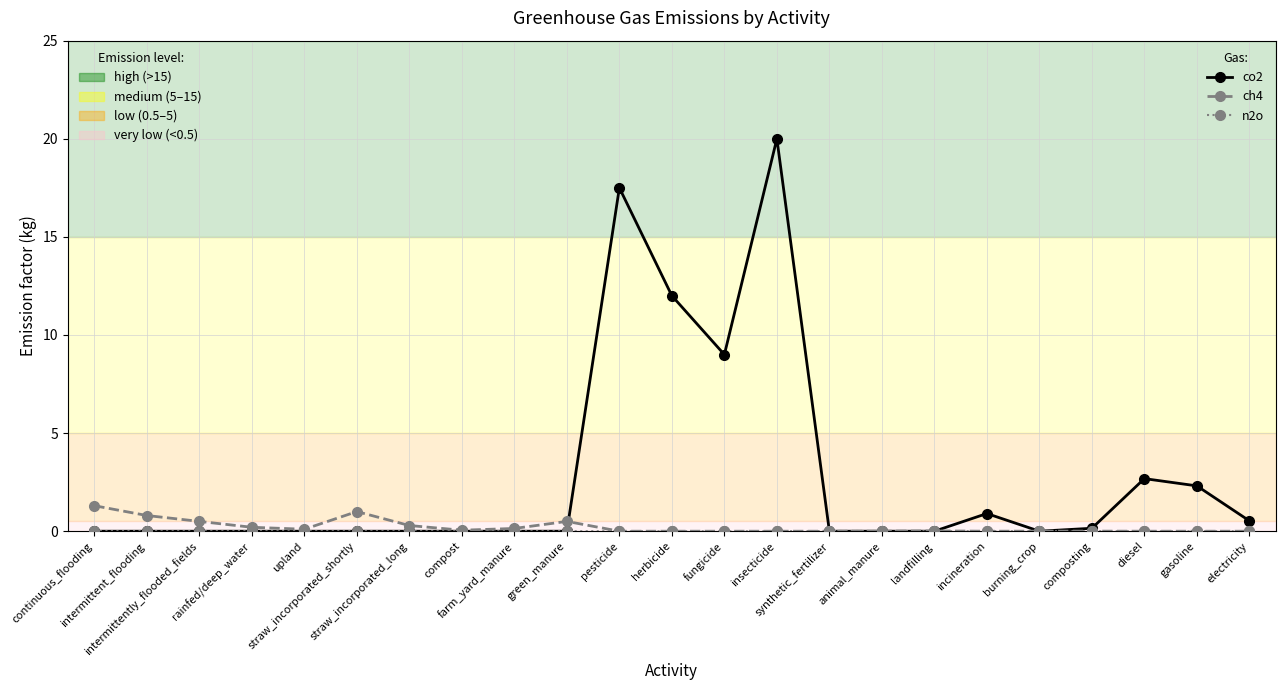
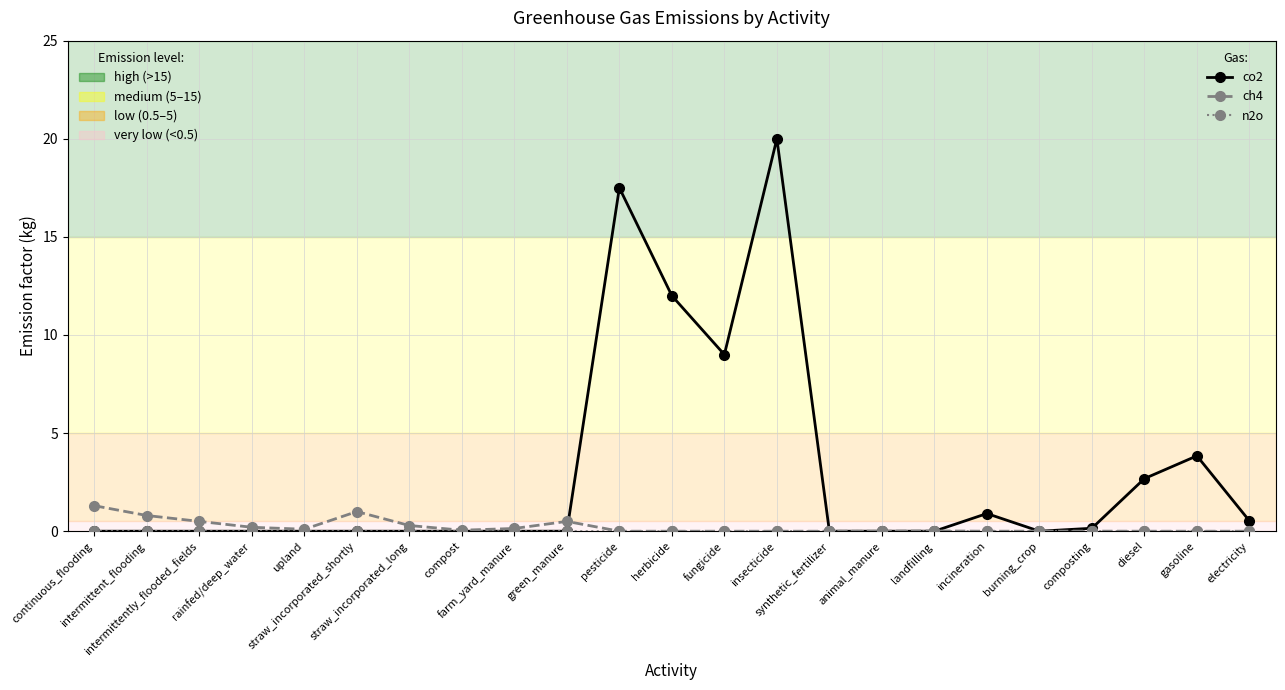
  {
    "co2": {
      "pesticide": 17.5,
      "herbicide": 12.0,
      "fungicide": 9.0,
      "insecticide": 20.0,
      "incineration": 0.9,
      "composting": 0.2,
      "diesel": 2.7,
-     "gasoline": 2.3,
+     "gasoline": 3.8,
      "electricity": 0.5
    }
  }
